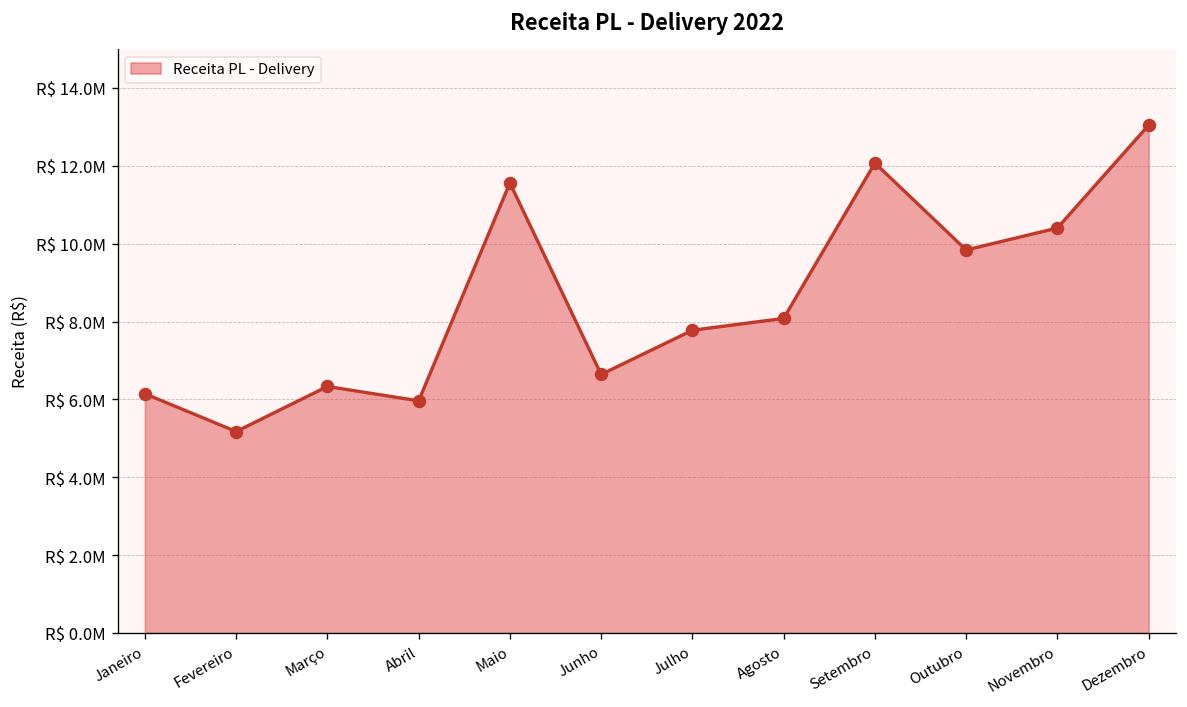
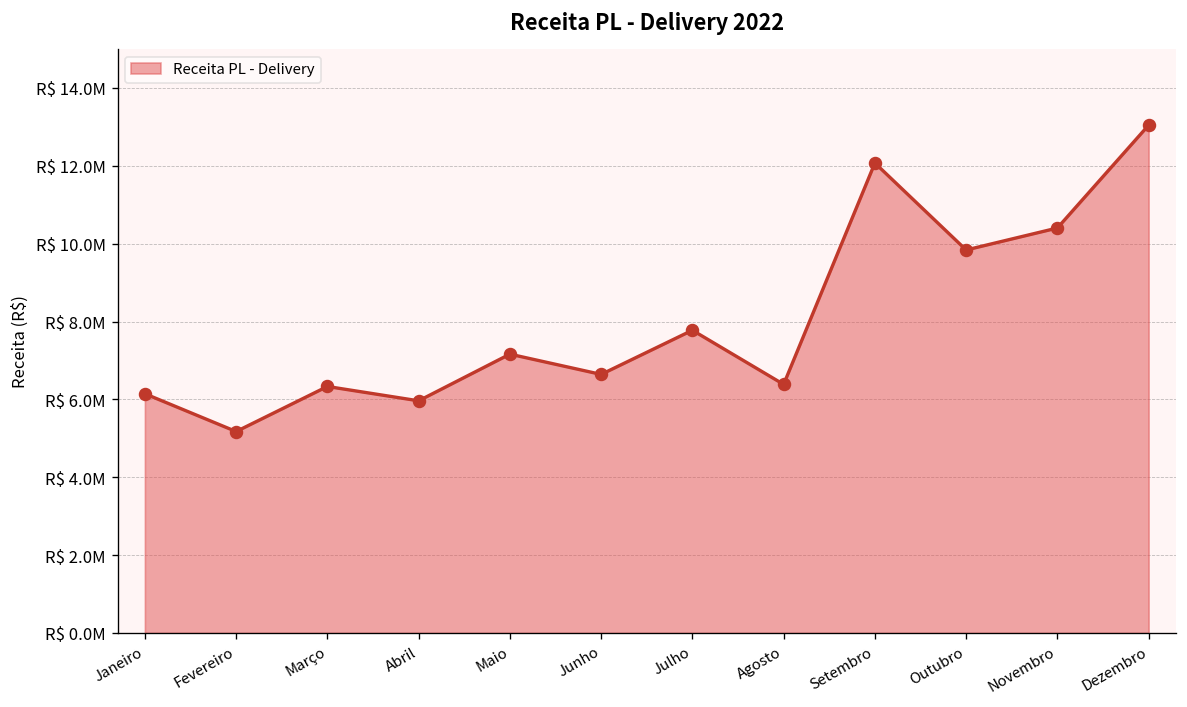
  {
    "Janeiro": "R$ 6100000",
    "Fevereiro": "R$ 5200000",
    "Março": "R$ 6300000",
    "Abril": "R$ 6000000",
-   "Maio": "R$ 11600000",
+   "Maio": "R$ 7200000",
    "Junho": "R$ 6600000",
    "Julho": "R$ 7800000",
-   "Agosto": "R$ 8100000",
+   "Agosto": "R$ 6400000",
    "Setembro": "R$ 12100000",
    "Outubro": "R$ 9800000",
    "Novembro": "R$ 10400000",
    "Dezembro": "R$ 13000000"
  }
